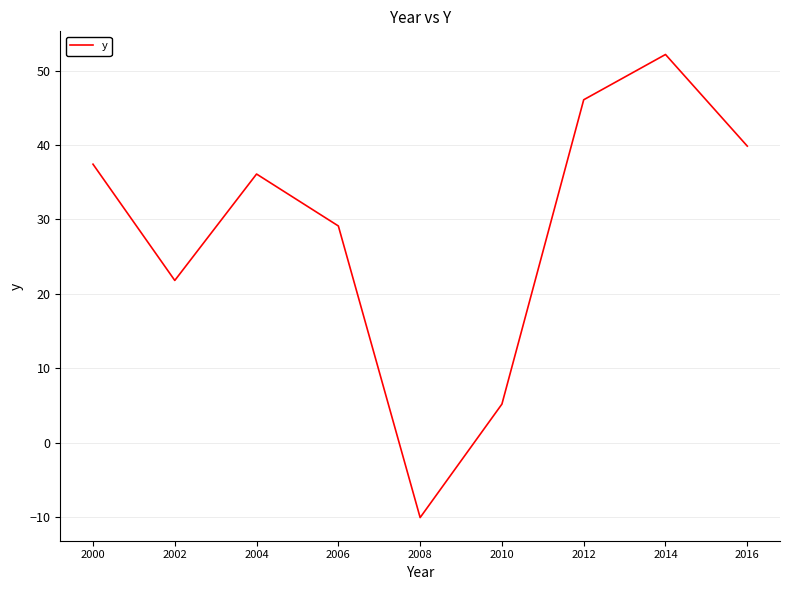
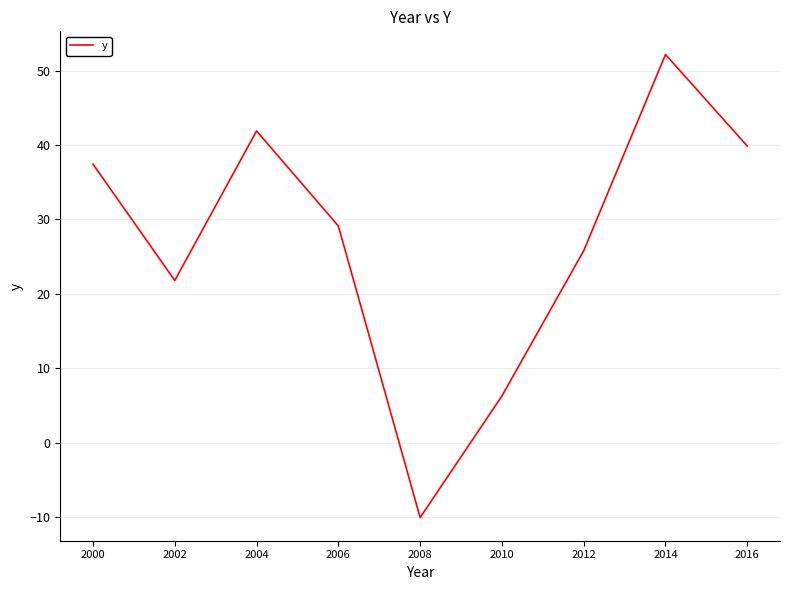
  {
    "2000": 37,
    "2002": 22,
-   "2004": 36,
+   "2004": 42,
    "2006": 29,
    "2008": -10,
-   "2010": 5,
-   "2012": 46,
+   "2010": 6,
+   "2012": 26,
    "2014": 52,
    "2016": 40
  }
